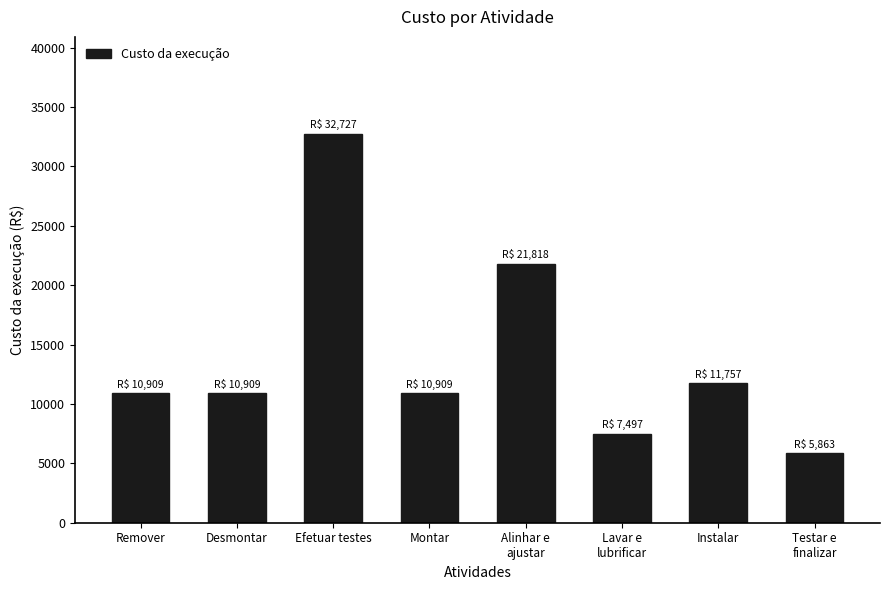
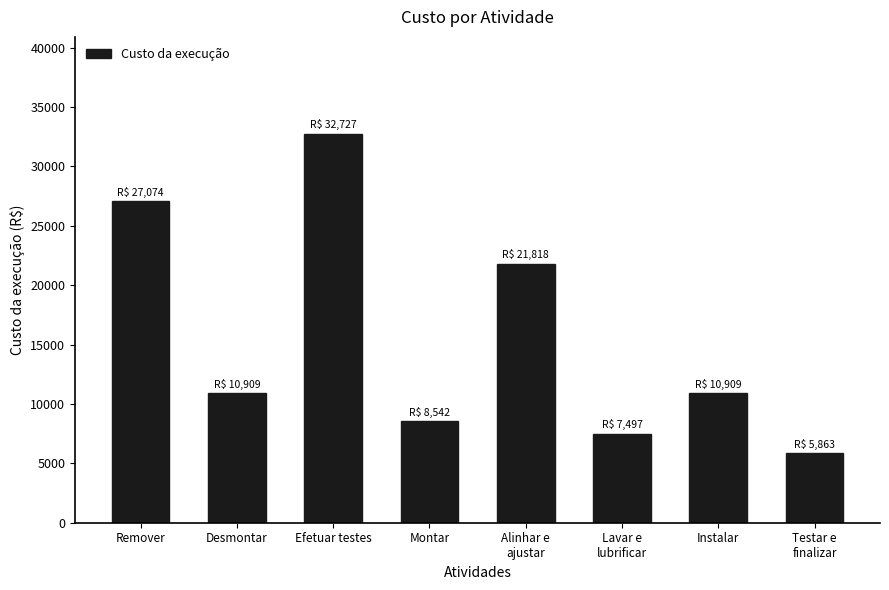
  {
-   "Remover": "10,909",
+   "Remover": "27,074",
    "Desmontar": "10,909",
    "Efetuar testes": "32,727",
-   "Montar": "10,909",
+   "Montar": "8,542",
    "Alinhar e ajustar": "21,818",
    "Lavar e lubrificar": "7,497",
-   "Instalar": "11,757",
+   "Instalar": "10,909",
    "Testar e finalizar": "5,863"
  }
